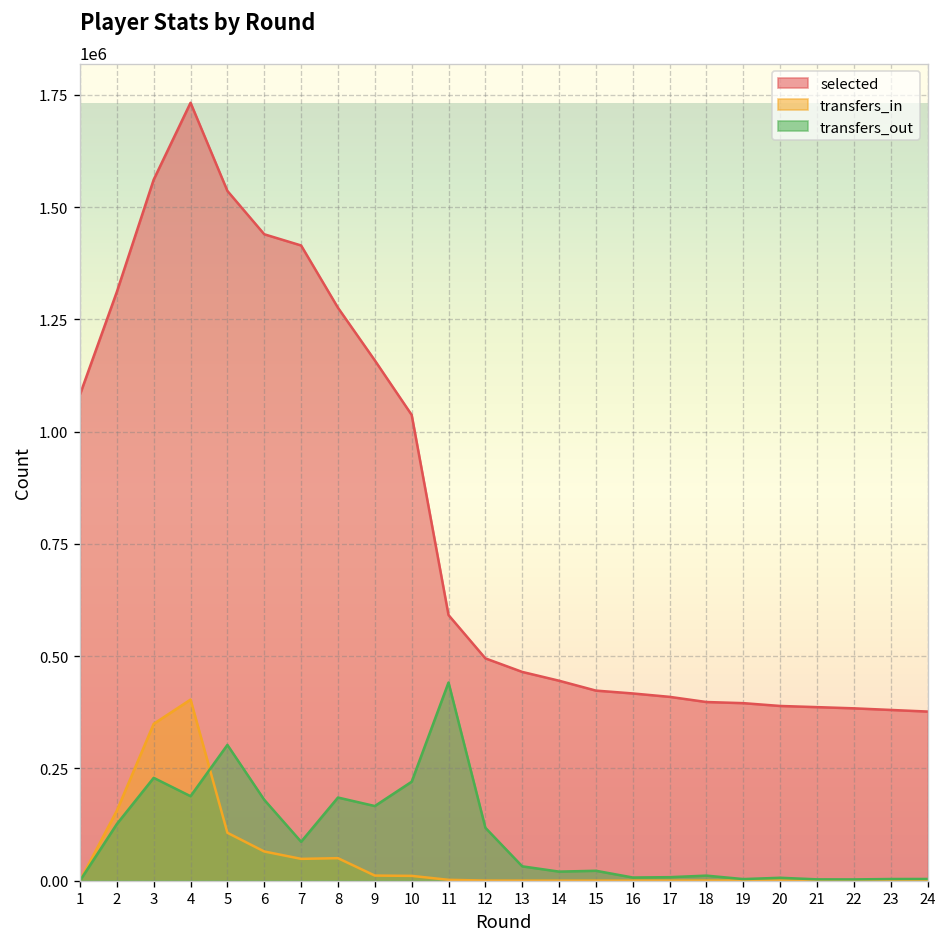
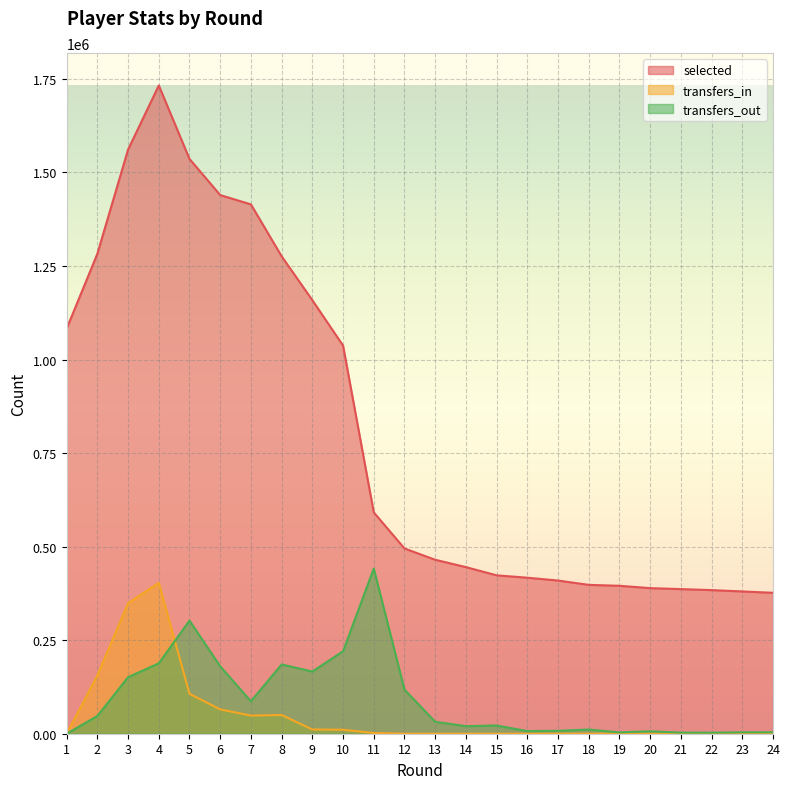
  {
    "selected": {
      "1": 1080000,
-     "2": 1310000,
+     "2": 1280000,
      "3": 1560000,
      "4": 1730000,
      "5": 1540000,
      "6": 1440000,
      "7": 1410000,
      "8": 1280000,
      "9": 1160000,
      "10": 1040000,
      "11": 590000,
      "12": 500000,
      "13": 460000,
      "14": 450000,
      "15": 420000,
      "16": 420000,
      "17": 410000,
      "18": 400000,
      "19": 400000,
      "20": 390000,
      "21": 390000,
      "22": 380000,
      "23": 380000,
      "24": 380000
    },
    "transfers_in": {
      "2": 160000,
      "3": 350000,
      "4": 400000,
      "5": 110000,
      "6": 60000,
      "7": 50000,
      "8": 50000,
      "9": 10000,
      "10": 10000,
      "11": 0,
      "12": 0,
      "13": 0,
      "14": 0,
      "15": 0,
      "16": 0,
      "17": 0,
      "18": 0
    },
    "transfers_out": {
-     "2": 130000,
-     "3": 230000,
+     "2": 50000,
+     "3": 150000,
      "4": 190000,
      "5": 300000,
      "6": 180000,
      "7": 90000,
      "8": 190000,
      "9": 170000,
      "10": 220000,
      "11": 440000,
      "12": 120000,
      "13": 30000,
      "14": 20000,
      "15": 20000,
      "16": 10000,
      "17": 10000,
      "18": 10000
    }
  }
